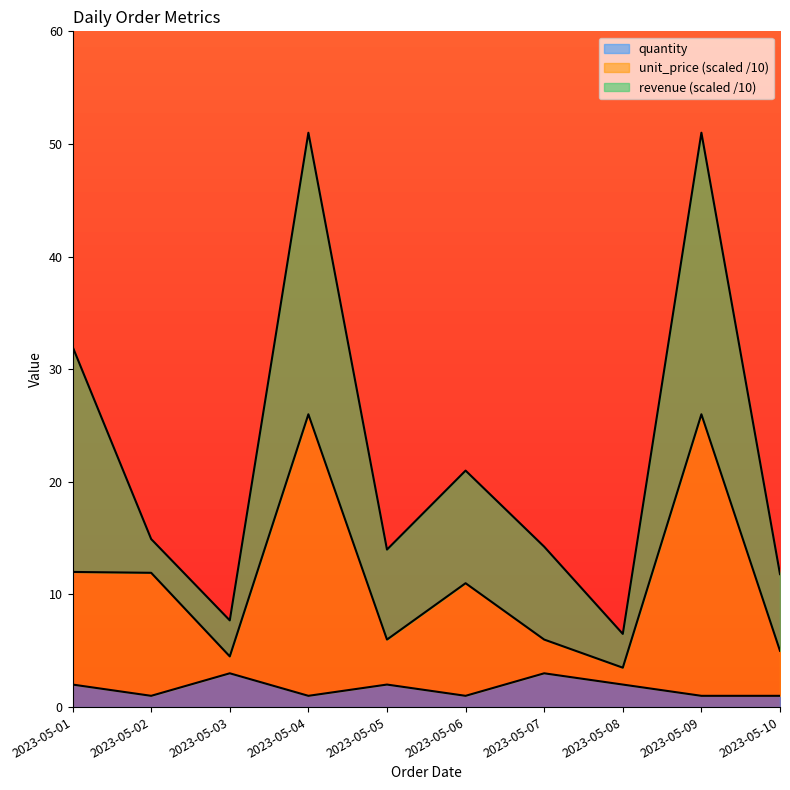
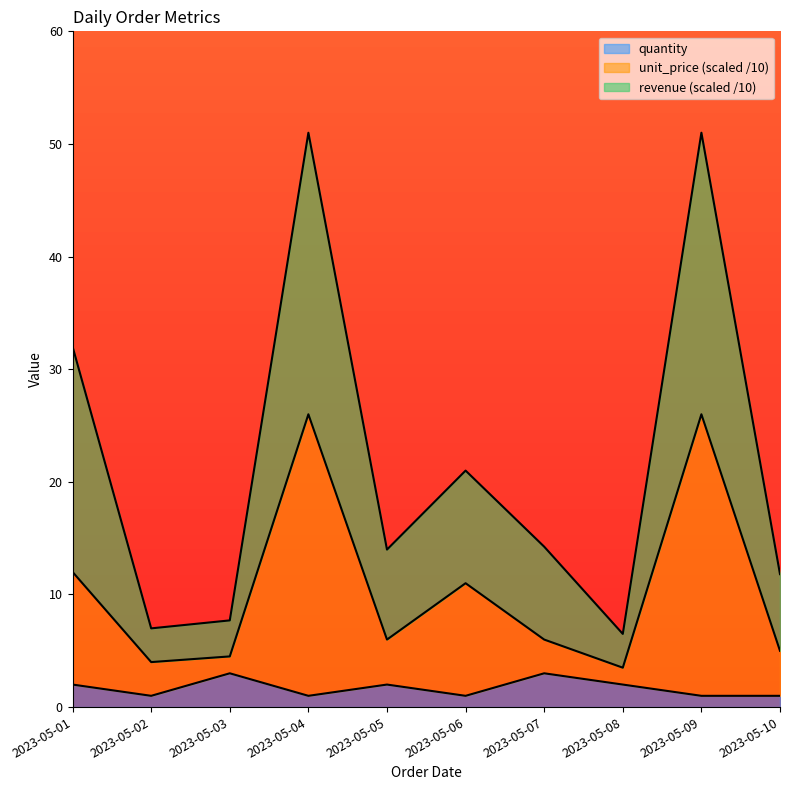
  {
    "quantity": {
      "2023-05-01": 2.0,
      "2023-05-02": 1.0,
      "2023-05-03": 3.0,
      "2023-05-04": 1.0,
      "2023-05-05": 2.0,
      "2023-05-06": 1.0,
      "2023-05-07": 3.0,
      "2023-05-08": 2.0,
      "2023-05-09": 1.0,
      "2023-05-10": 1.0
    },
    "unit_price (scaled /10)": {
      "2023-05-01": 10.0,
-     "2023-05-02": 10.9,
+     "2023-05-02": 3.0,
      "2023-05-03": 1.5,
      "2023-05-04": 25.0,
      "2023-05-05": 4.0,
      "2023-05-06": 10.0,
      "2023-05-07": 3.0,
      "2023-05-08": 1.5,
      "2023-05-09": 25.0,
      "2023-05-10": 4.0
    },
    "revenue (scaled /10)": {
      "2023-05-01": 20.0,
      "2023-05-02": 3.0,
      "2023-05-03": 3.2,
      "2023-05-04": 25.0,
      "2023-05-05": 8.0,
      "2023-05-06": 10.0,
      "2023-05-07": 8.2,
      "2023-05-08": 3.0,
      "2023-05-09": 25.0,
      "2023-05-10": 6.8
    }
  }
